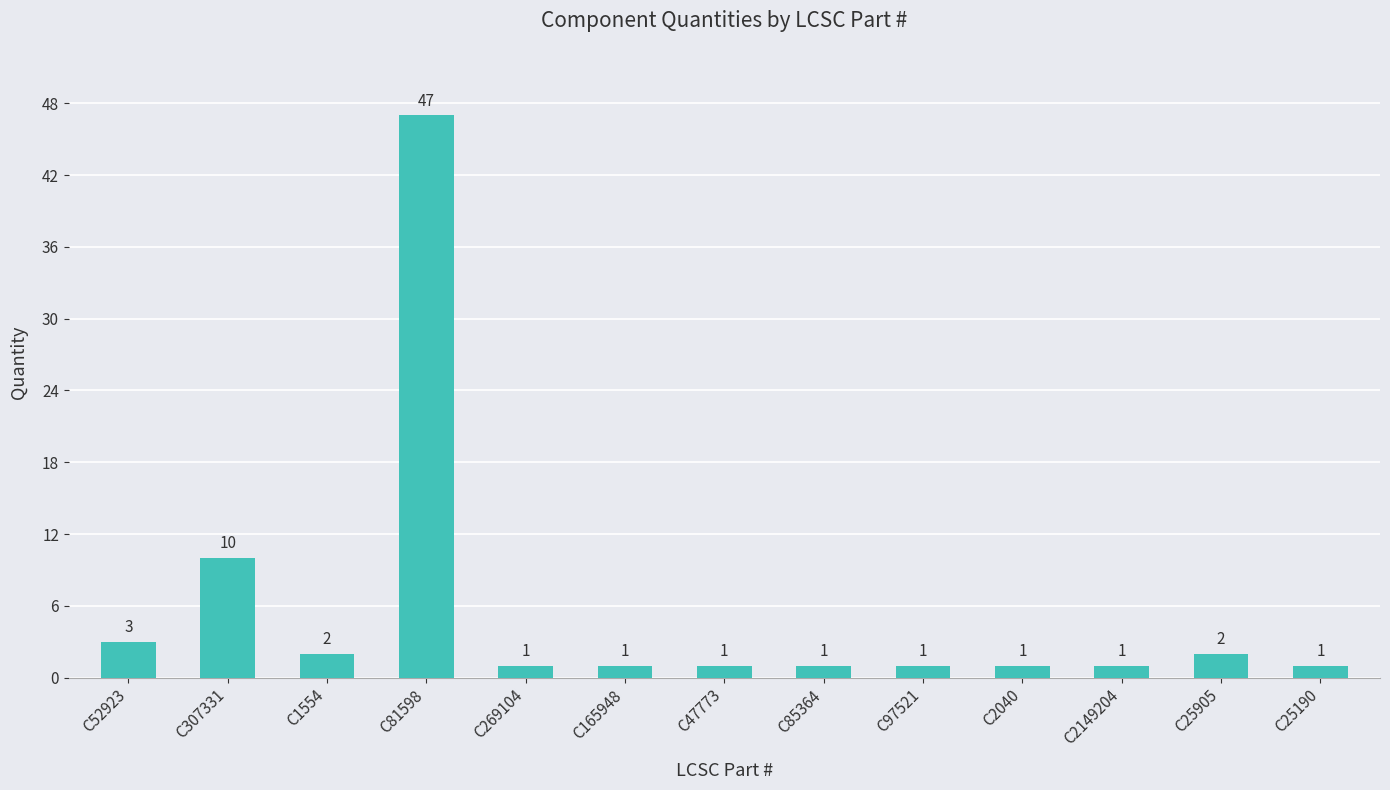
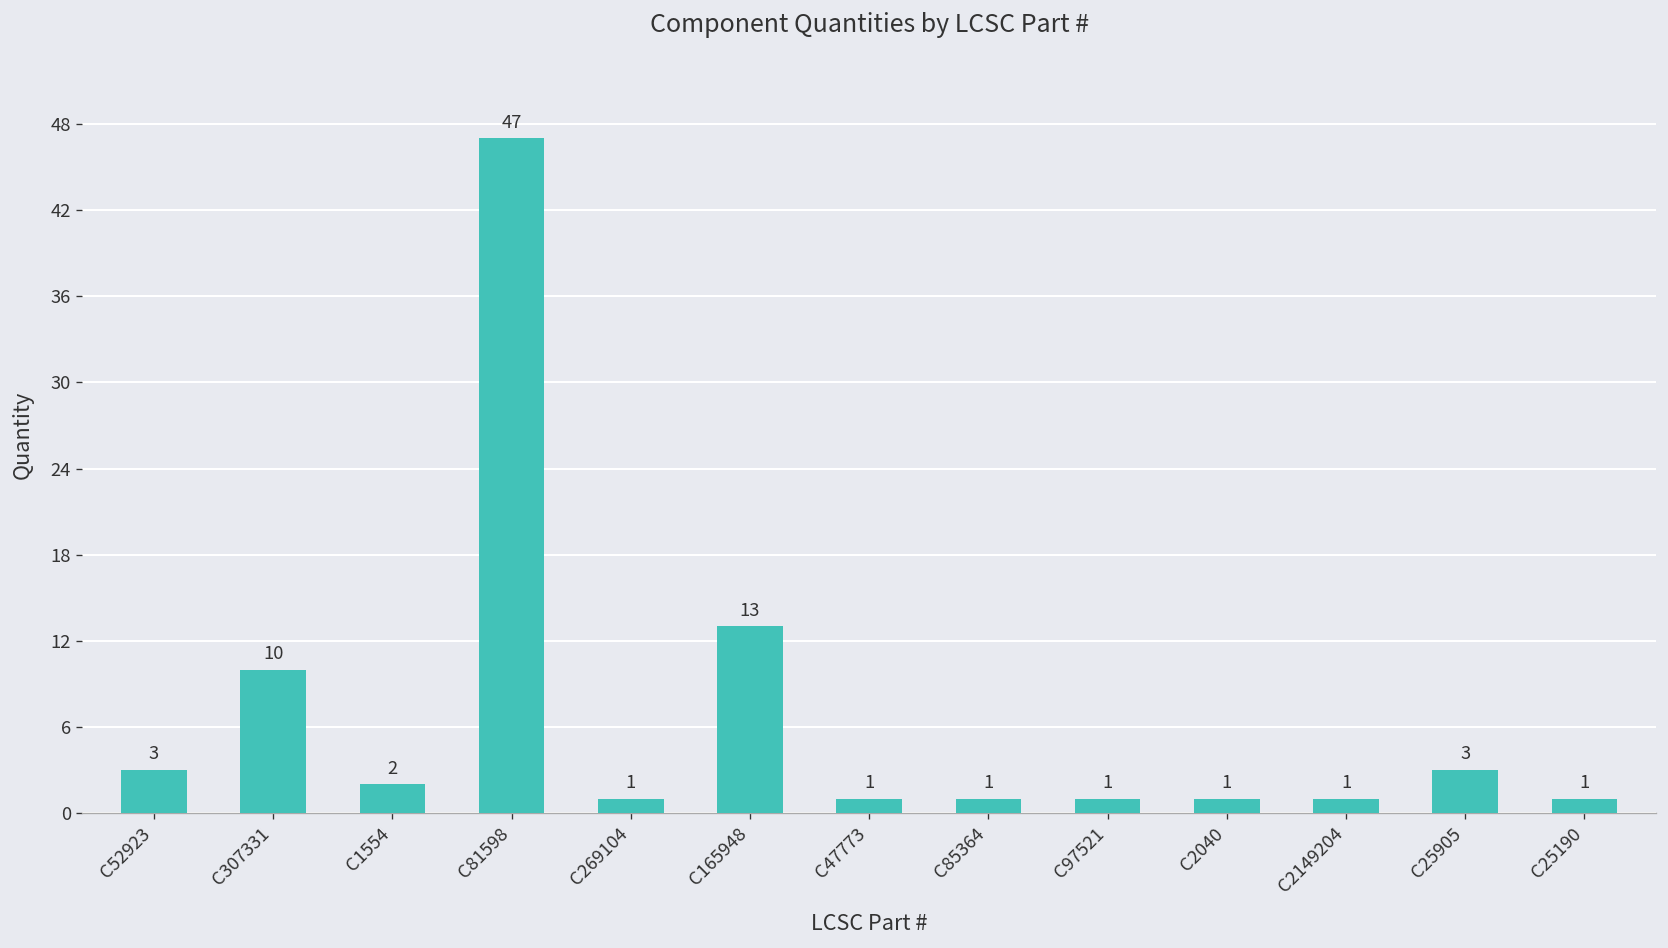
  {
    "C52923": 3,
    "C307331": 10,
    "C1554": 2,
    "C81598": 47,
    "C269104": 1,
-   "C165948": 1,
+   "C165948": 13,
    "C47773": 1,
    "C85364": 1,
    "C97521": 1,
    "C2040": 1,
    "C2149204": 1,
-   "C25905": 2,
+   "C25905": 3,
    "C25190": 1
  }
